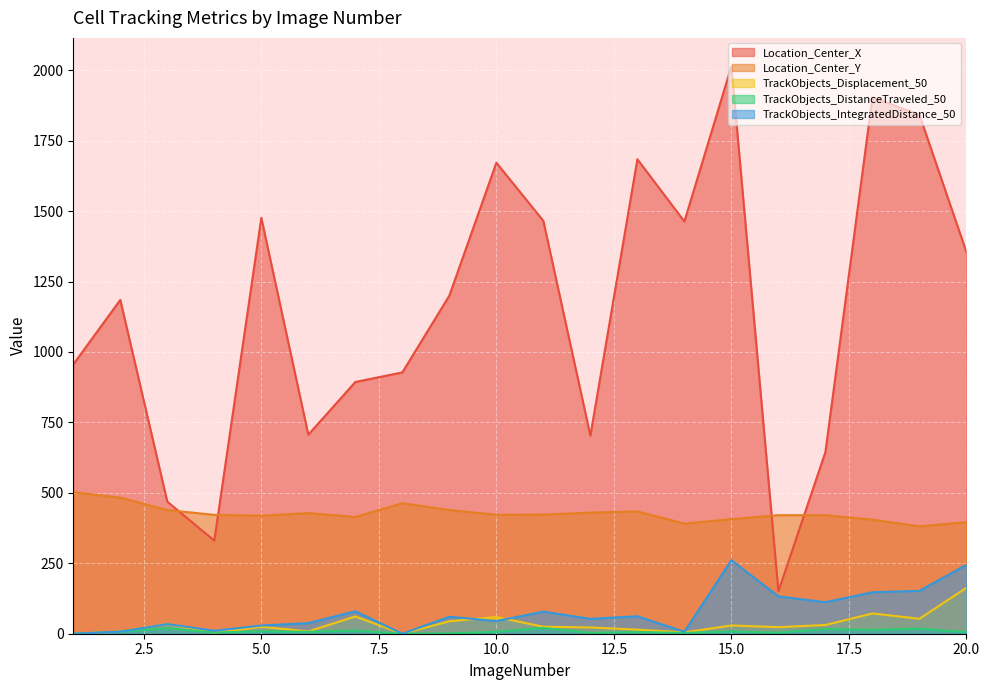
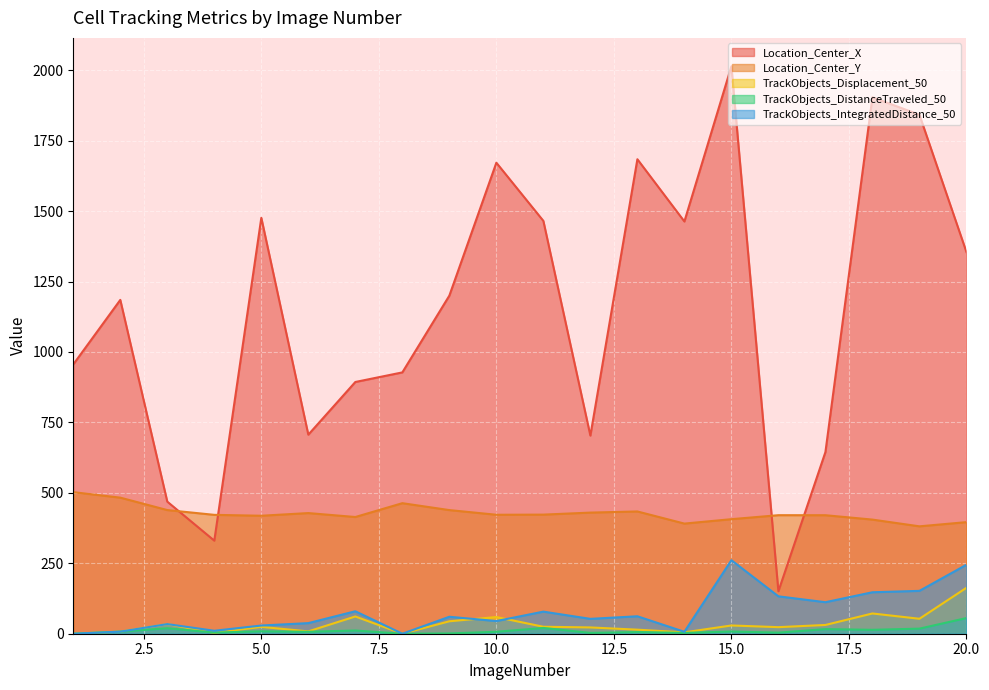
  {
    "TrackObjects_Displacement_50": {
      "10.0": 60,
      "15.0": 30,
      "20.0": 160
    },
    "TrackObjects_DistanceTraveled_50": {
      "5.0": 10,
      "10.0": 10,
      "15.0": 10,
-     "20.0": 10
+     "20.0": 60
    },
    "TrackObjects_IntegratedDistance_50": {
      "10.0": 40,
      "15.0": 260,
      "20.0": 240
    }
  }
